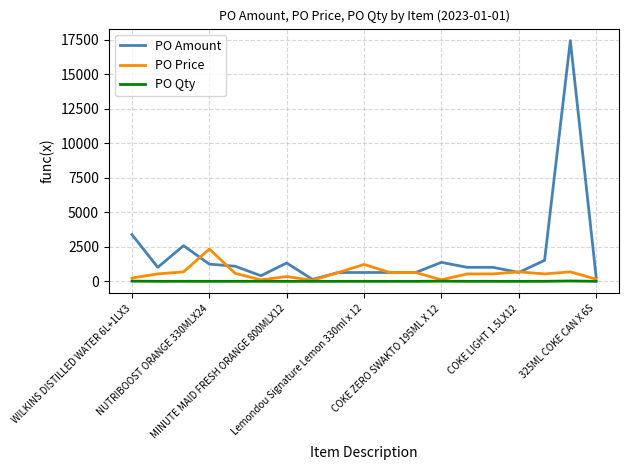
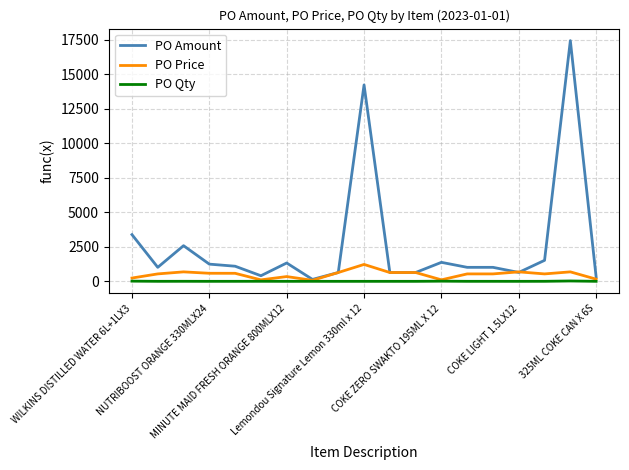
  {
    "PO Amount": {
      "WILKINS DISTILLED WATER 6L+1LX3": 3400,
      "NUTRIBOOST ORANGE 330MLX24": 1200,
      "MINUTE MAID FRESH ORANGE 800MLX12": 1300,
-     "Lemondou Signature Lemon 330ml x 12": 600,
+     "Lemondou Signature Lemon 330ml x 12": 14200,
      "COKE ZERO SWAKTO 195ML X 12": 1400
    },
    "PO Price": {
      "WILKINS DISTILLED WATER 6L+1LX3": 200,
-     "NUTRIBOOST ORANGE 330MLX24": 2300,
+     "NUTRIBOOST ORANGE 330MLX24": 600,
      "MINUTE MAID FRESH ORANGE 800MLX12": 300,
      "Lemondou Signature Lemon 330ml x 12": 1200
    },
    "PO Qty": {
      "WILKINS DISTILLED WATER 6L+1LX3": 0,
      "NUTRIBOOST ORANGE 330MLX24": 0,
      "MINUTE MAID FRESH ORANGE 800MLX12": 0,
      "Lemondou Signature Lemon 330ml x 12": 0,
      "COKE LIGHT 1.5LX12": 0
    }
  }
